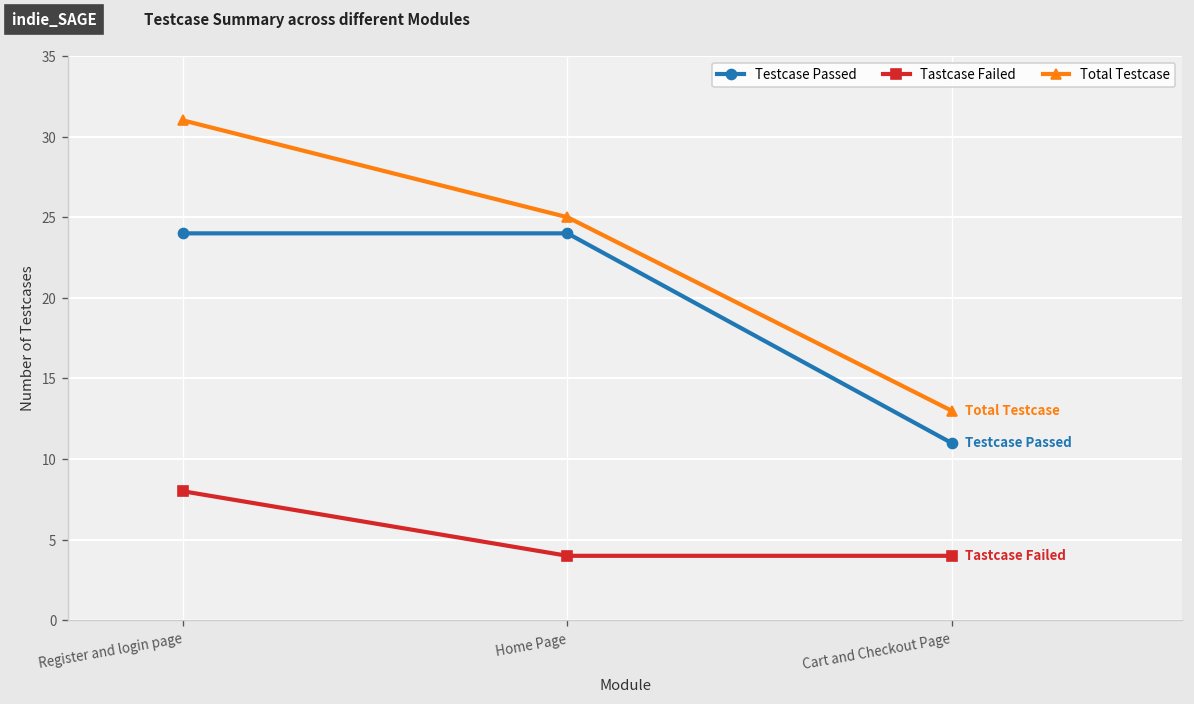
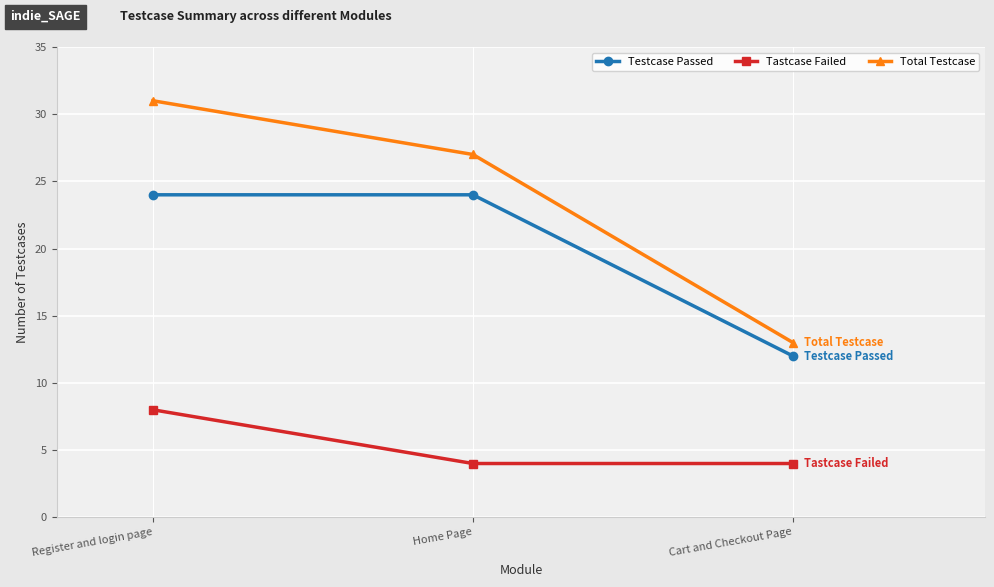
  {
    "Testcase Passed": {
      "Register and login page": 24,
      "Home Page": 24,
-     "Cart and Checkout Page": 11
+     "Cart and Checkout Page": 12
    },
    "Tastcase Failed": {
      "Register and login page": 8,
      "Home Page": 4,
      "Cart and Checkout Page": 4
    },
    "Total Testcase": {
      "Register and login page": 31,
-     "Home Page": 25,
+     "Home Page": 27,
      "Cart and Checkout Page": 13
    }
  }
